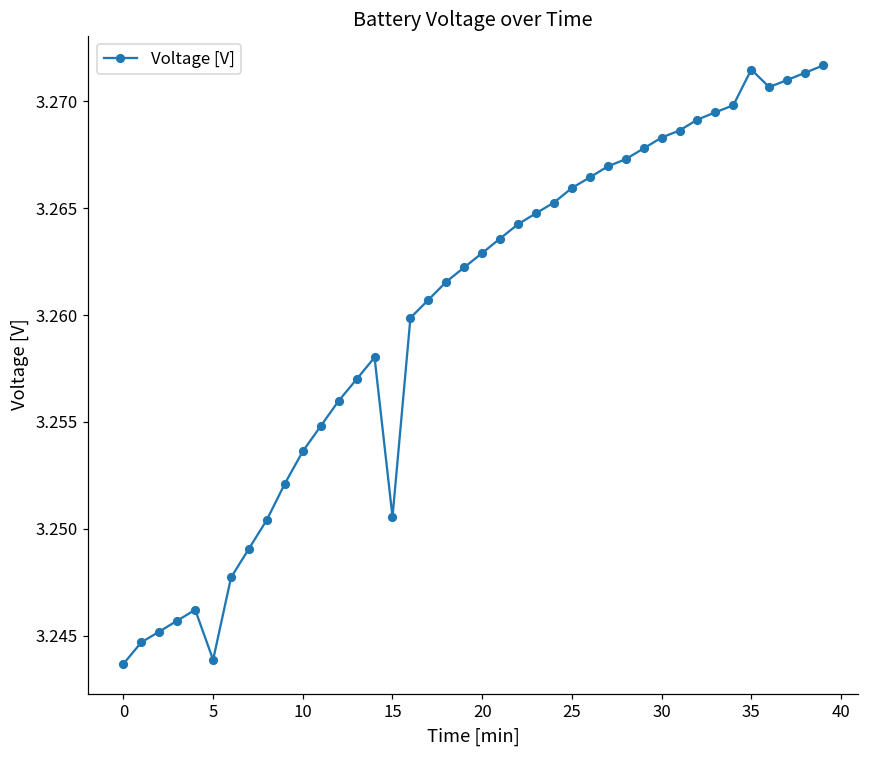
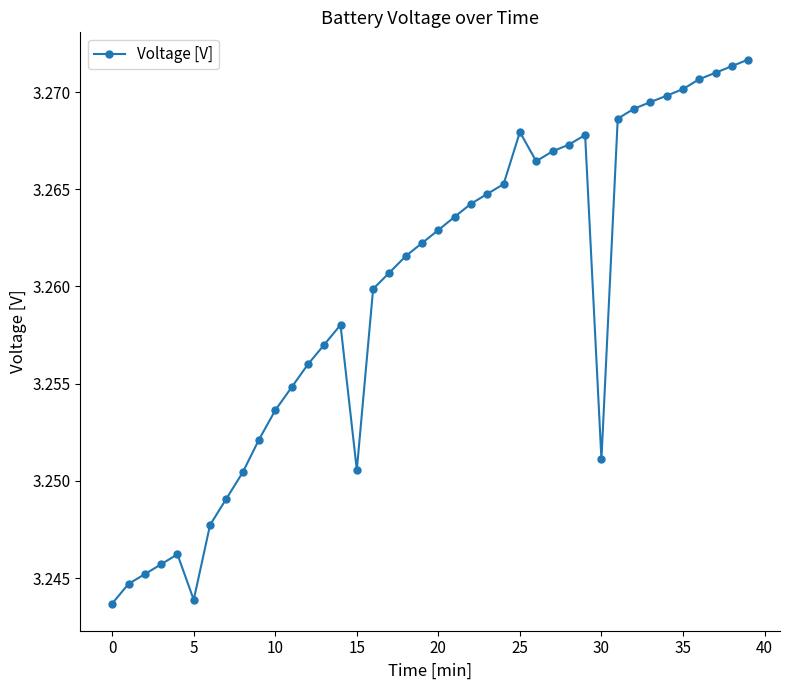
  {
    "0": 3.2437,
    "5": 3.2439,
    "10": 3.2536,
    "15": 3.2506,
    "20": 3.2629,
-   "25": 3.2659,
-   "30": 3.2683,
-   "35": 3.2715
+   "25": 3.2679,
+   "30": 3.2511,
+   "35": 3.2702
  }
